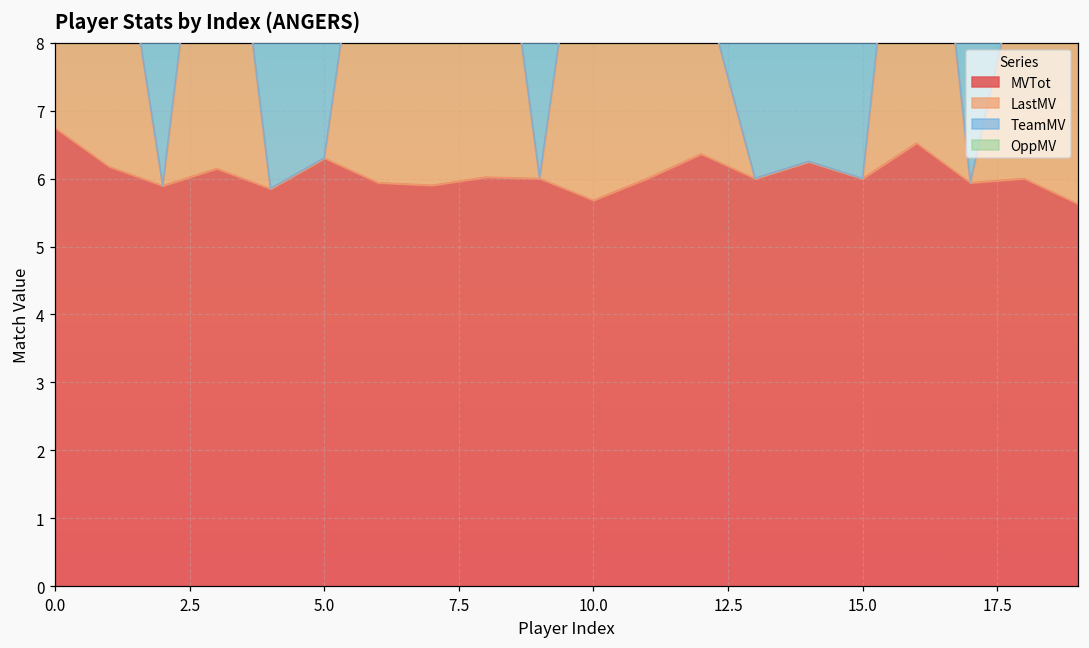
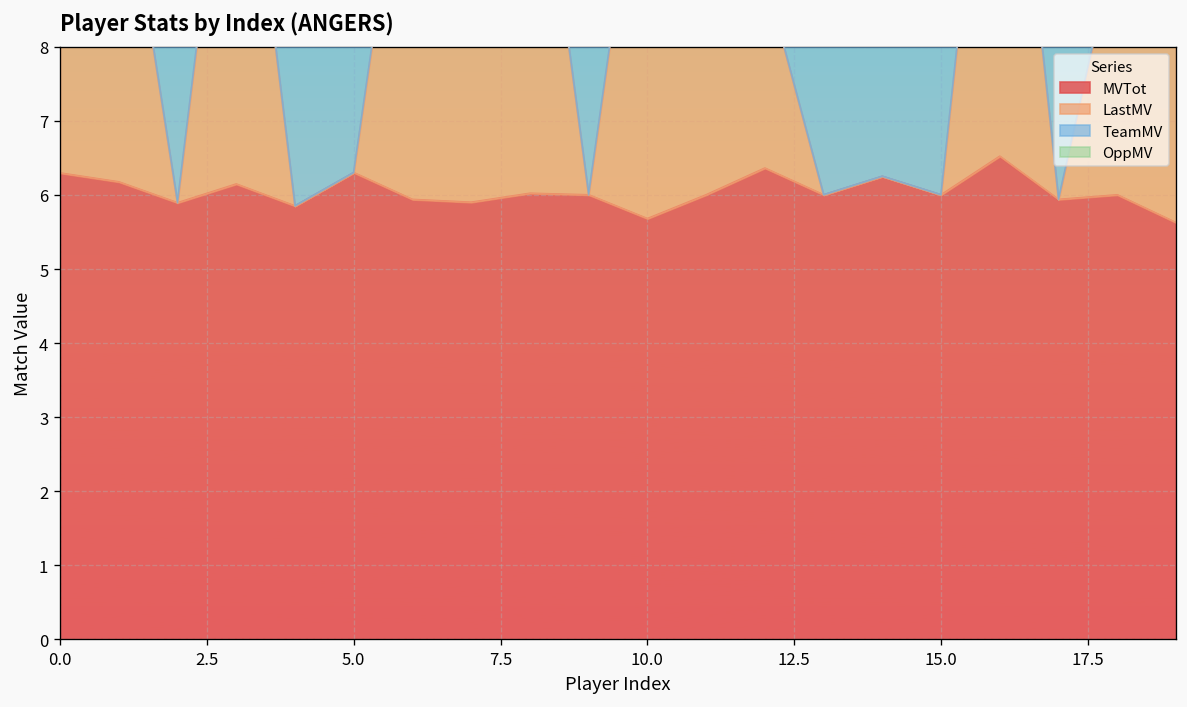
  {
    "MVTot": {
-     "0.0": 6.7,
+     "0.0": 6.3,
      "10.0": 5.7
    }
  }
